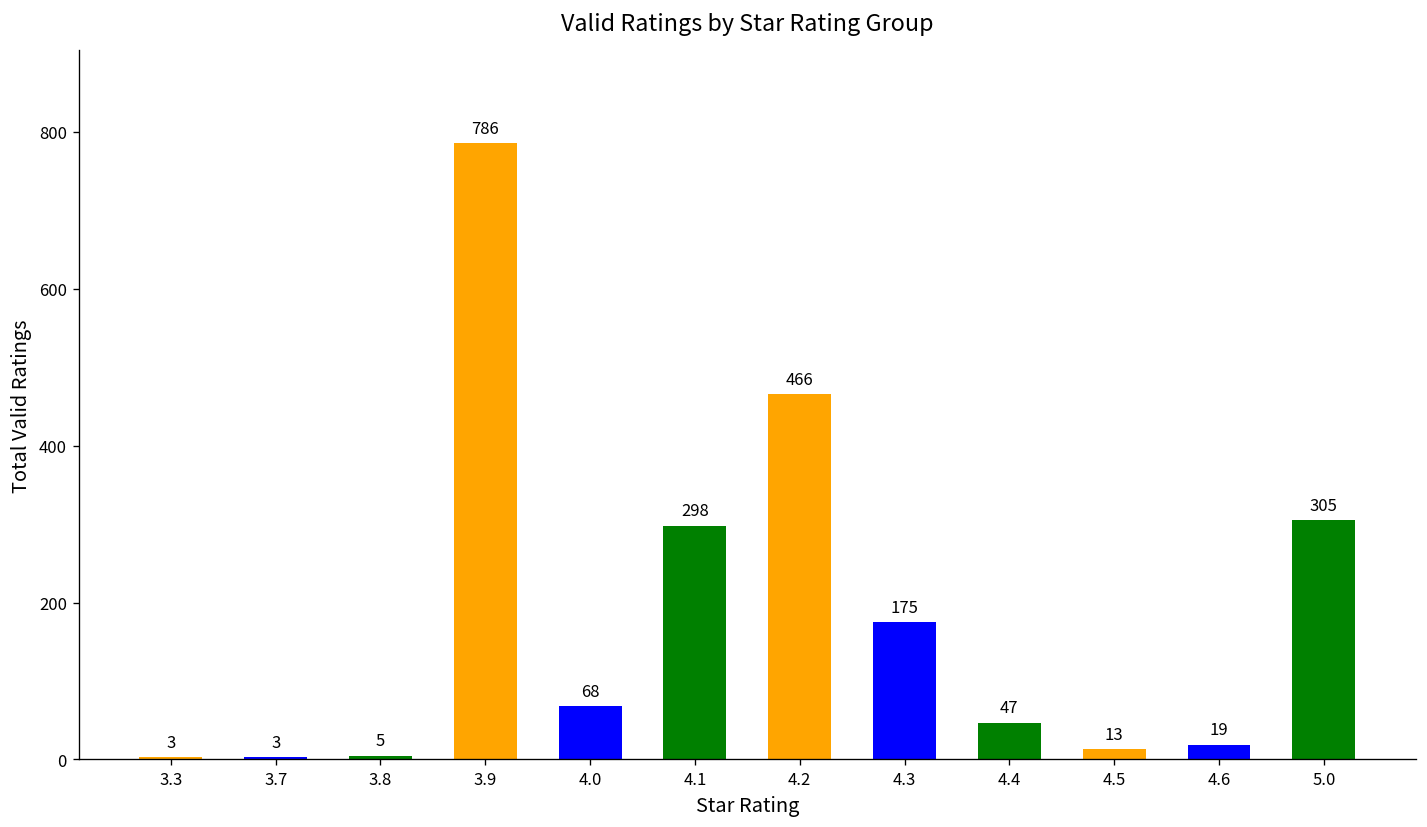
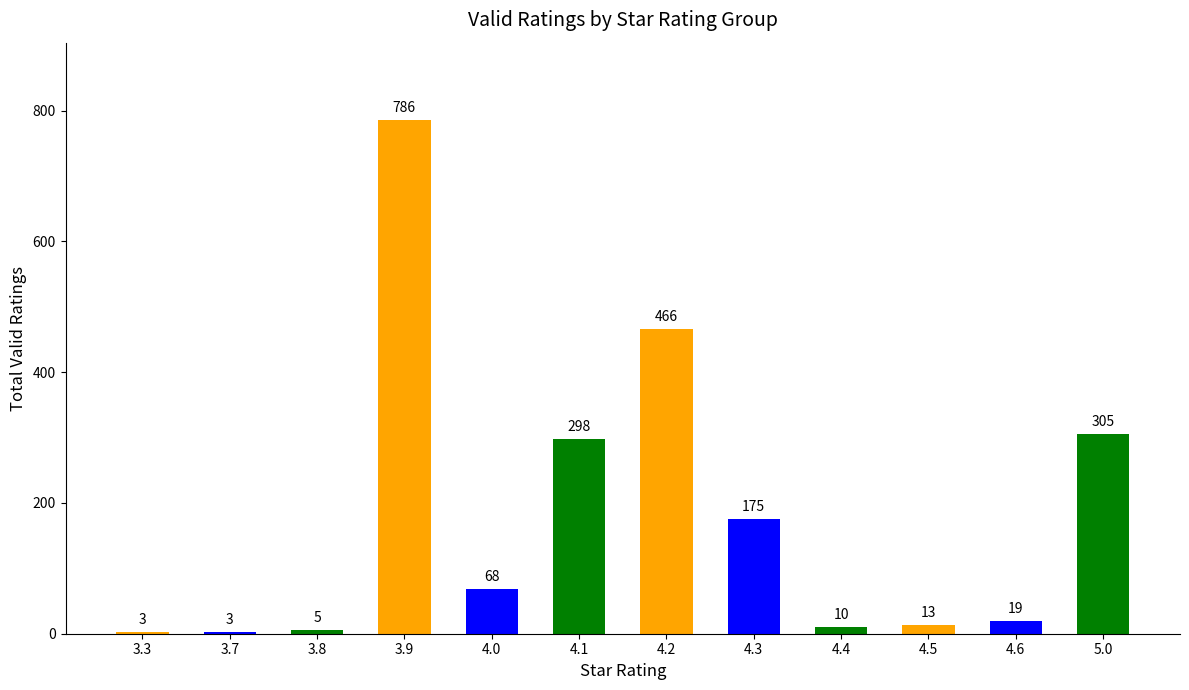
  {
    "3.3": 3,
    "3.7": 3,
    "3.8": 5,
    "3.9": 786,
    "4.0": 68,
    "4.1": 298,
    "4.2": 466,
    "4.3": 175,
-   "4.4": 47,
+   "4.4": 10,
    "4.5": 13,
    "4.6": 19,
    "5.0": 305
  }
